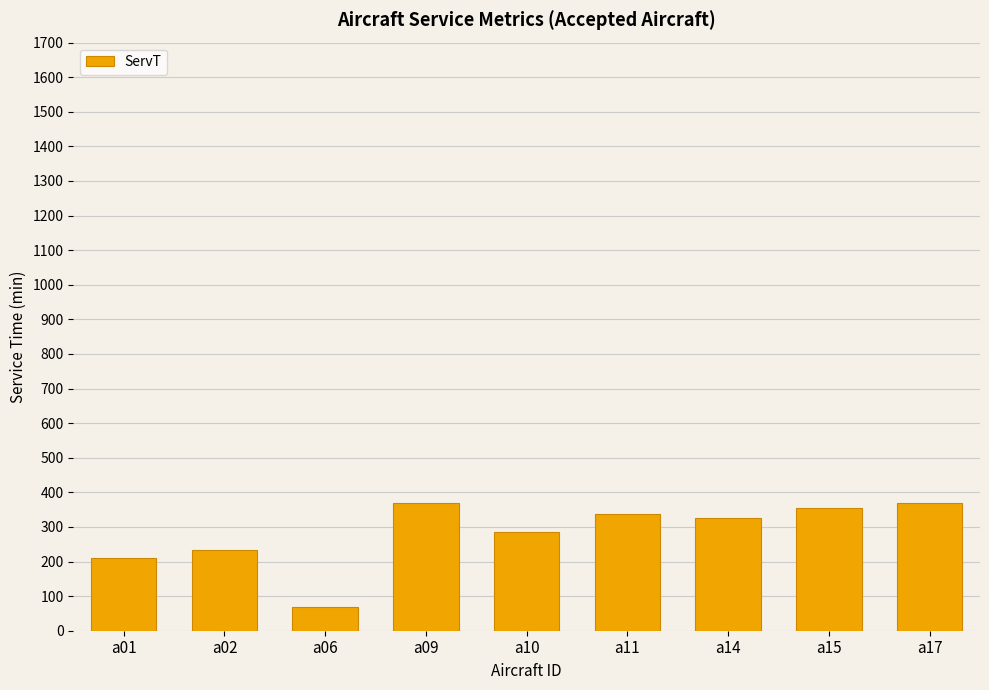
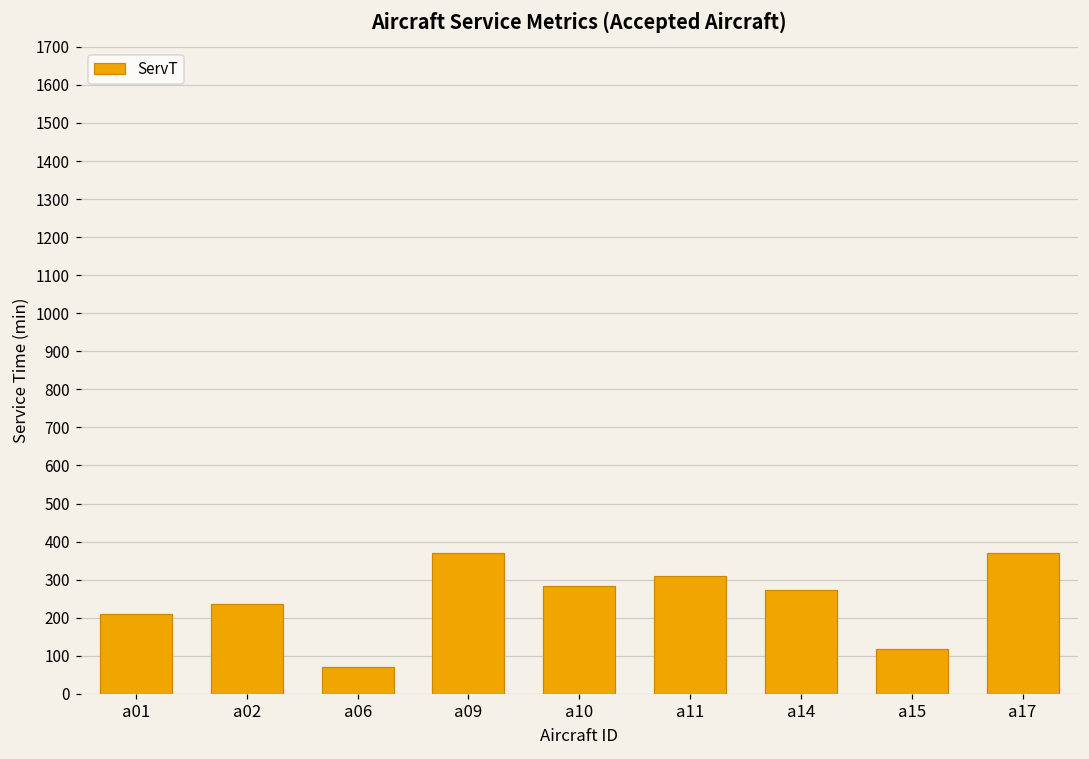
  {
    "a01": 210,
    "a02": 230,
    "a06": 70,
    "a09": 370,
    "a10": 280,
-   "a11": 340,
-   "a14": 330,
-   "a15": 350,
+   "a11": 310,
+   "a14": 270,
+   "a15": 120,
    "a17": 370
  }
